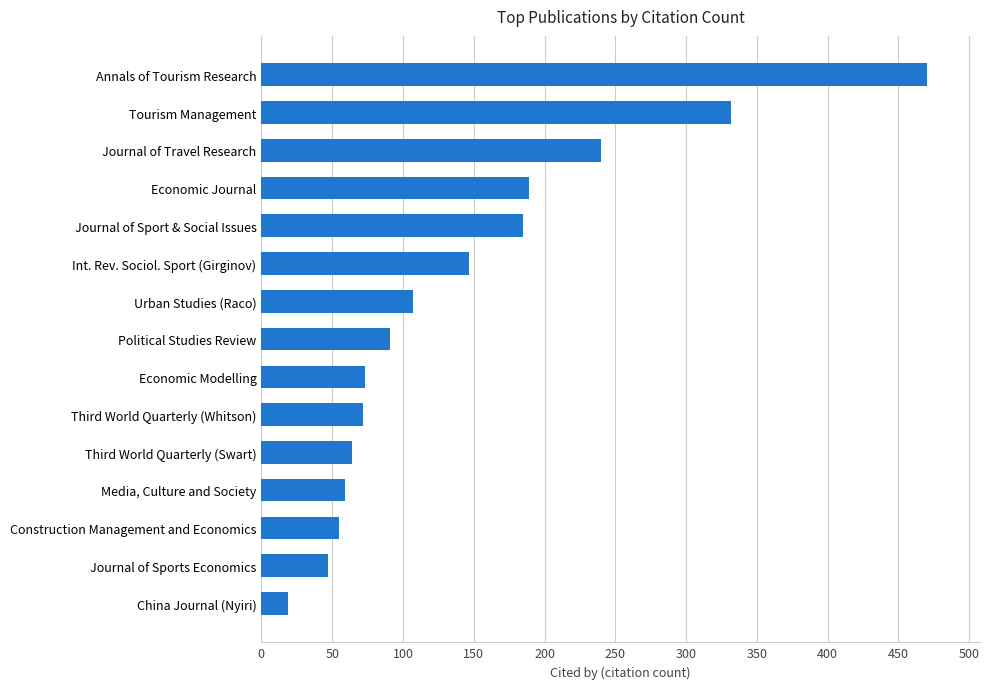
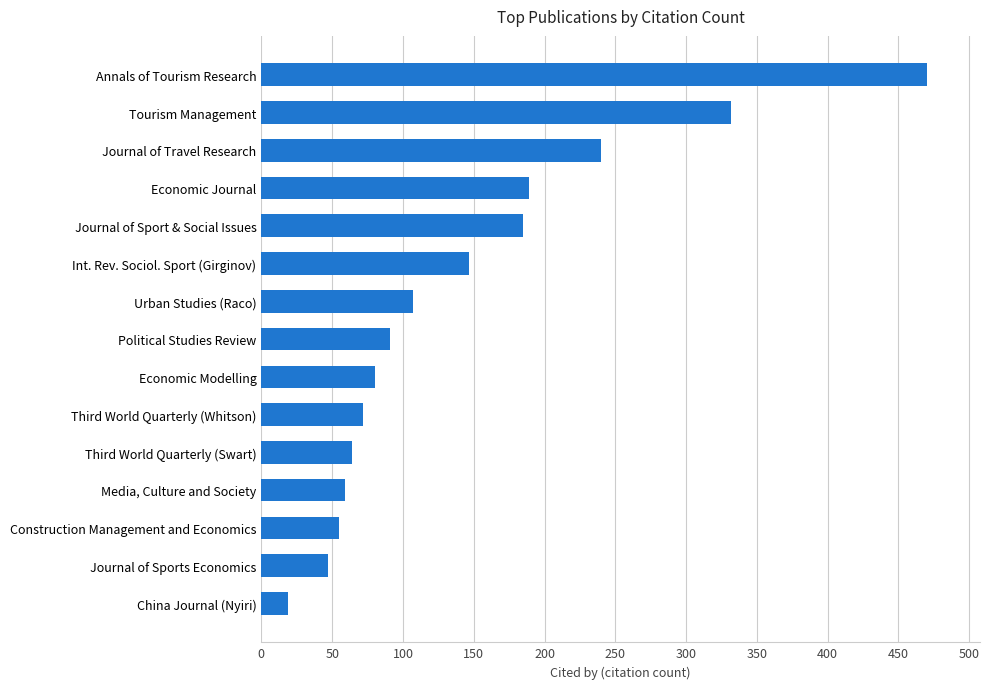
  {
    "Annals of Tourism Research": 470,
    "Tourism Management": 332,
    "Journal of Travel Research": 240,
    "Economic Journal": 189,
    "Journal of Sport & Social Issues": 185,
    "Int. Rev. Sociol. Sport (Girginov)": 147,
    "Urban Studies (Raco)": 107,
    "Political Studies Review": 91,
-   "Economic Modelling": 73,
+   "Economic Modelling": 80,
    "Third World Quarterly (Whitson)": 72,
    "Third World Quarterly (Swart)": 64,
    "Media, Culture and Society": 59,
    "Construction Management and Economics": 55,
    "Journal of Sports Economics": 47,
    "China Journal (Nyiri)": 19
  }
